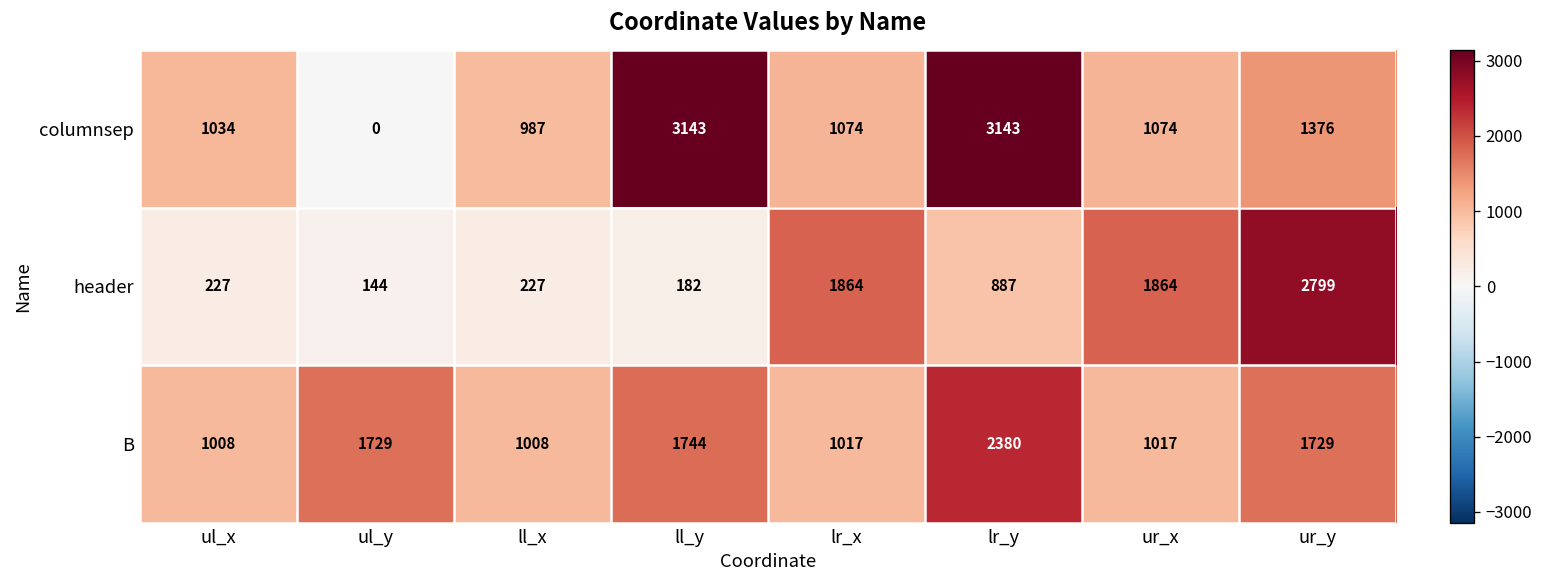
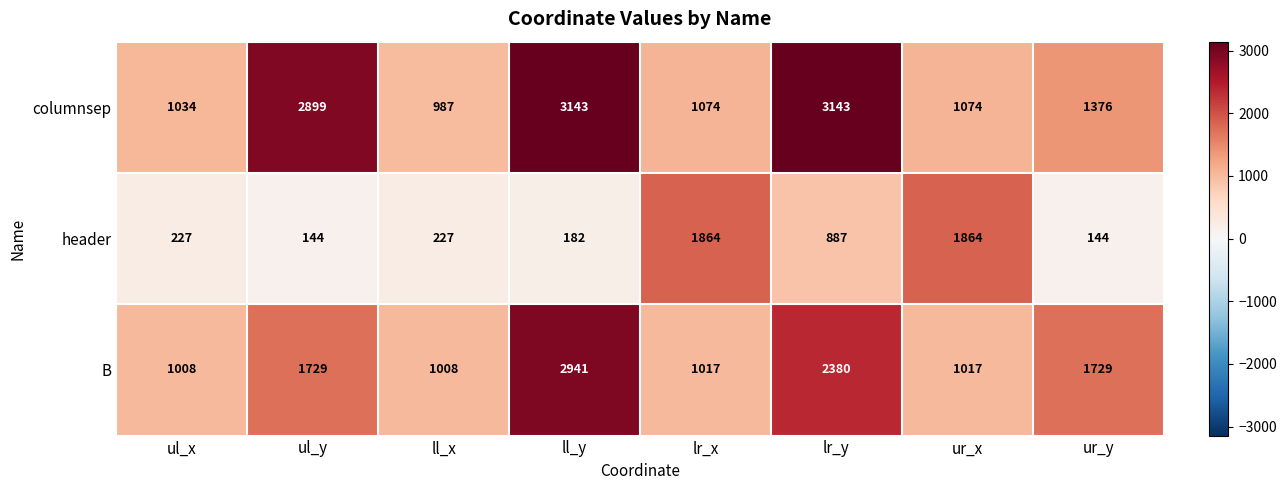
  {
    "columnsep": {
      "ul_x": 1034,
-     "ul_y": 0,
+     "ul_y": 2899,
      "ll_x": 987,
      "ll_y": 3143,
      "lr_x": 1074,
      "lr_y": 3143,
      "ur_x": 1074,
      "ur_y": 1376
    },
    "header": {
      "ul_x": 227,
      "ul_y": 144,
      "ll_x": 227,
      "ll_y": 182,
      "lr_x": 1864,
      "lr_y": 887,
      "ur_x": 1864,
-     "ur_y": 2799
+     "ur_y": 144
    },
    "B": {
      "ul_x": 1008,
      "ul_y": 1729,
      "ll_x": 1008,
-     "ll_y": 1744,
+     "ll_y": 2941,
      "lr_x": 1017,
      "lr_y": 2380,
      "ur_x": 1017,
      "ur_y": 1729
    }
  }
